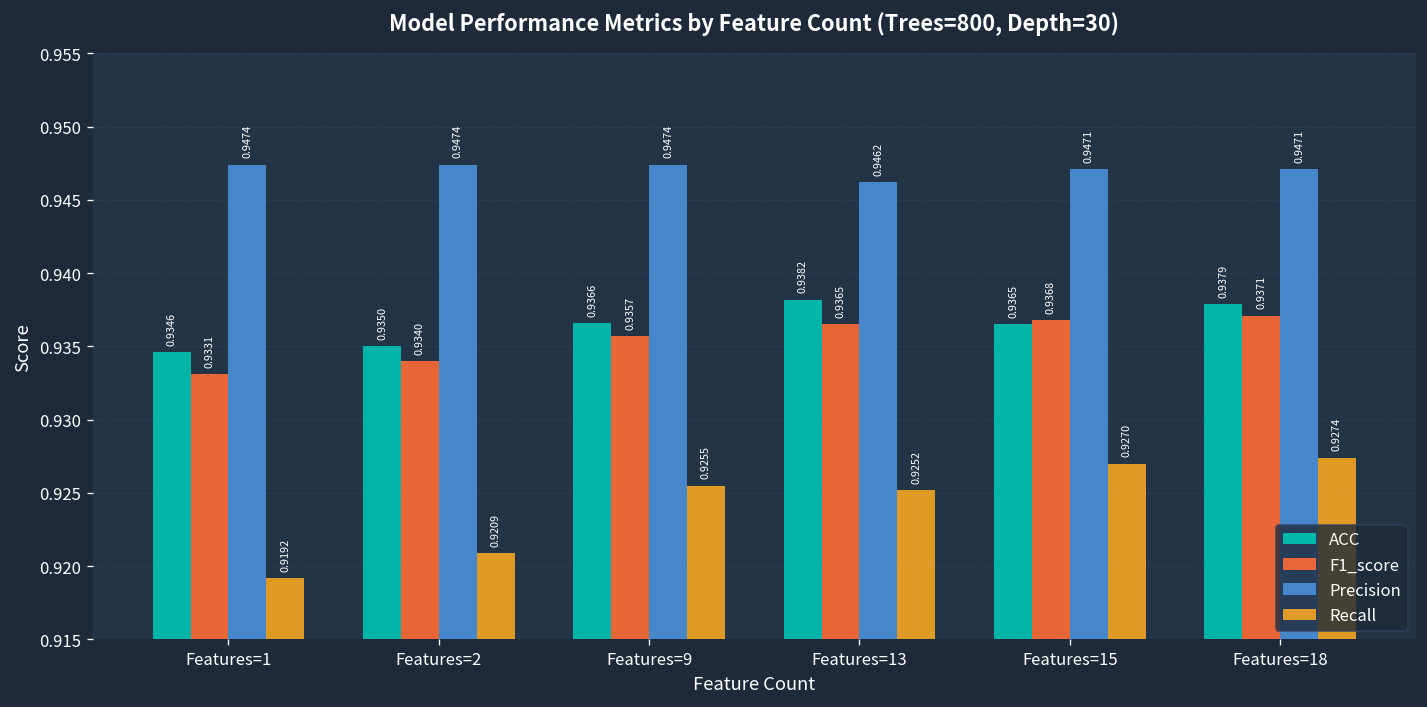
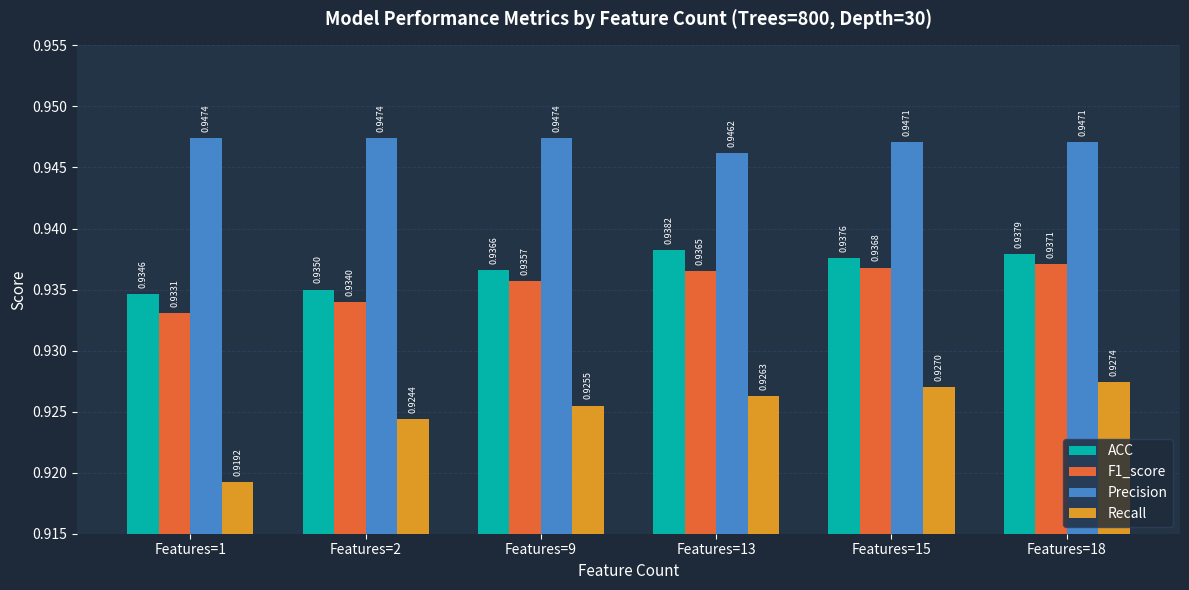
  {
    "ACC": {
      "Features=1": 0.9346,
      "Features=2": 0.9350,
      "Features=9": 0.9366,
      "Features=13": 0.9382,
-     "Features=15": 0.9365,
+     "Features=15": 0.9376,
      "Features=18": 0.9379
    },
    "F1_score": {
      "Features=1": 0.9331,
      "Features=2": 0.9340,
      "Features=9": 0.9357,
      "Features=13": 0.9365,
      "Features=15": 0.9368,
      "Features=18": 0.9371
    },
    "Precision": {
      "Features=1": 0.9474,
      "Features=2": 0.9474,
      "Features=9": 0.9474,
      "Features=13": 0.9462,
      "Features=15": 0.9471,
      "Features=18": 0.9471
    },
    "Recall": {
      "Features=1": 0.9192,
-     "Features=2": 0.9209,
+     "Features=2": 0.9244,
      "Features=9": 0.9255,
-     "Features=13": 0.9252,
+     "Features=13": 0.9263,
      "Features=15": 0.9270,
      "Features=18": 0.9274
    }
  }
